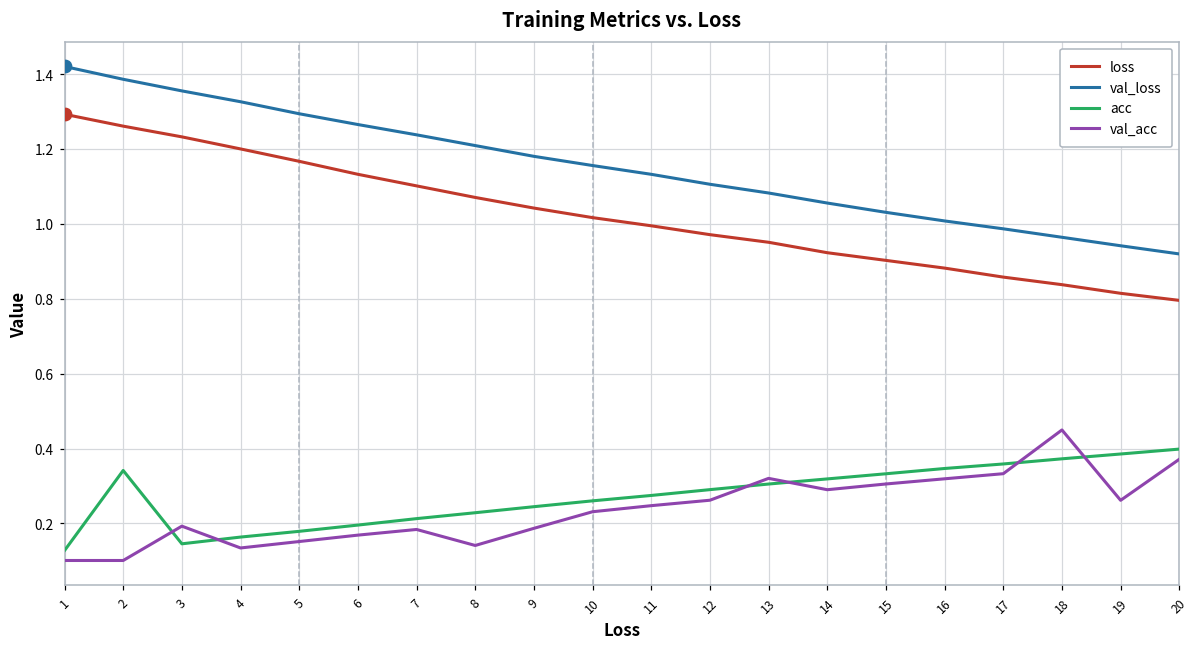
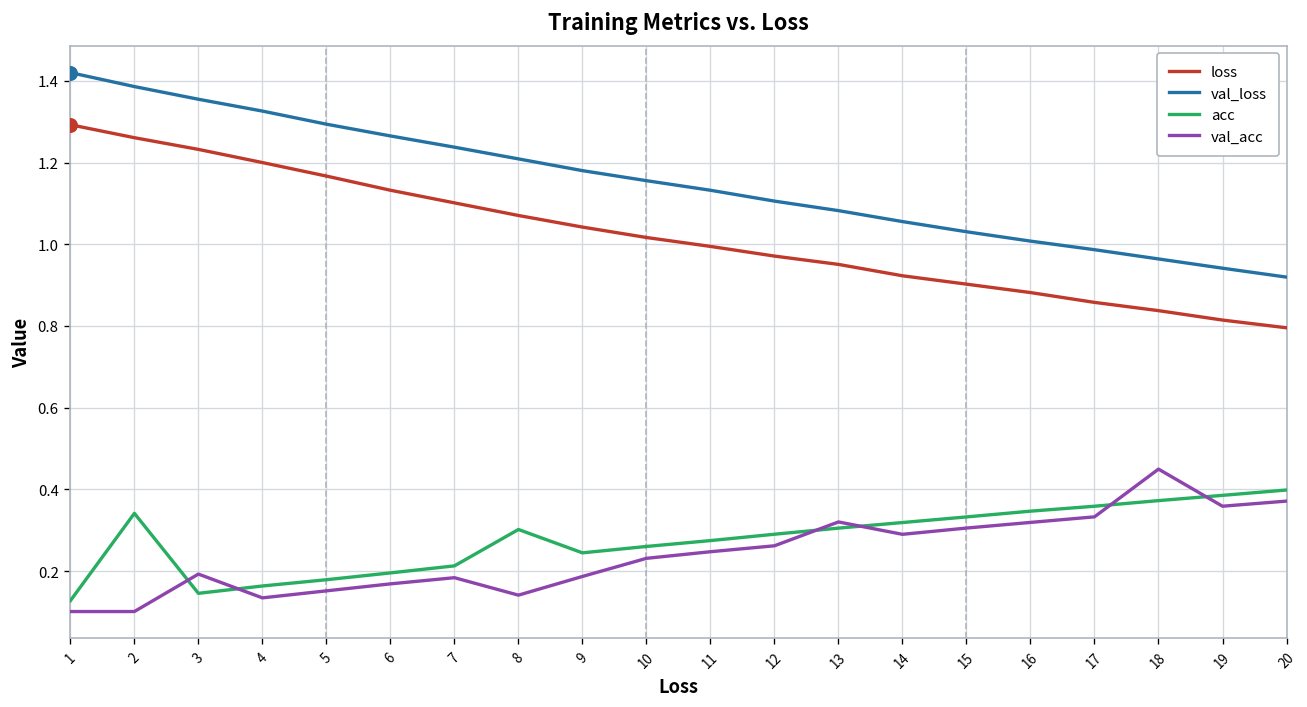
  {
    "acc": {
      "1": 0.13,
      "2": 0.34,
      "3": 0.15,
      "4": 0.16,
      "5": 0.18,
      "6": 0.20,
      "7": 0.21,
-     "8": 0.23,
+     "8": 0.30,
      "9": 0.24,
      "10": 0.26,
      "11": 0.27,
      "12": 0.29,
      "13": 0.31,
      "14": 0.32,
      "15": 0.33,
      "16": 0.35,
      "17": 0.36,
      "18": 0.37,
      "19": 0.39,
      "20": 0.40
    },
    "val_acc": {
      "1": 0.10,
      "2": 0.10,
      "3": 0.19,
      "4": 0.13,
      "5": 0.15,
      "6": 0.17,
      "7": 0.18,
      "8": 0.14,
      "9": 0.19,
      "10": 0.23,
      "11": 0.25,
      "12": 0.26,
      "13": 0.32,
      "14": 0.29,
      "15": 0.31,
      "16": 0.32,
      "17": 0.33,
      "18": 0.45,
-     "19": 0.26,
+     "19": 0.36,
      "20": 0.37
    }
  }
